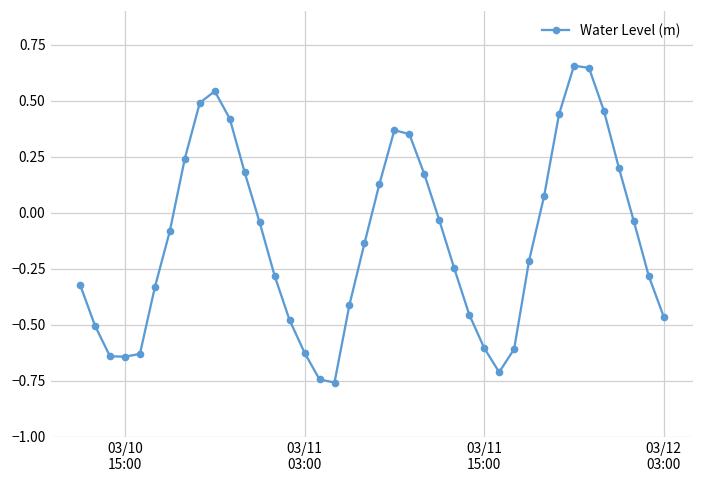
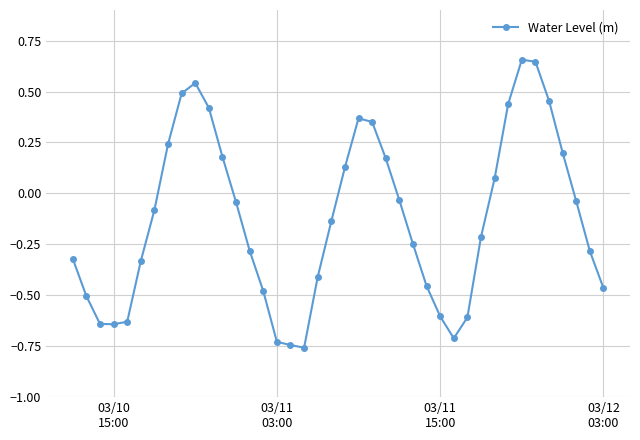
  {
    "03/10 15:00": -0.64,
-   "03/11 03:00": -0.62,
+   "03/11 03:00": -0.73,
    "03/11 15:00": -0.60,
    "03/12 03:00": -0.47
  }
